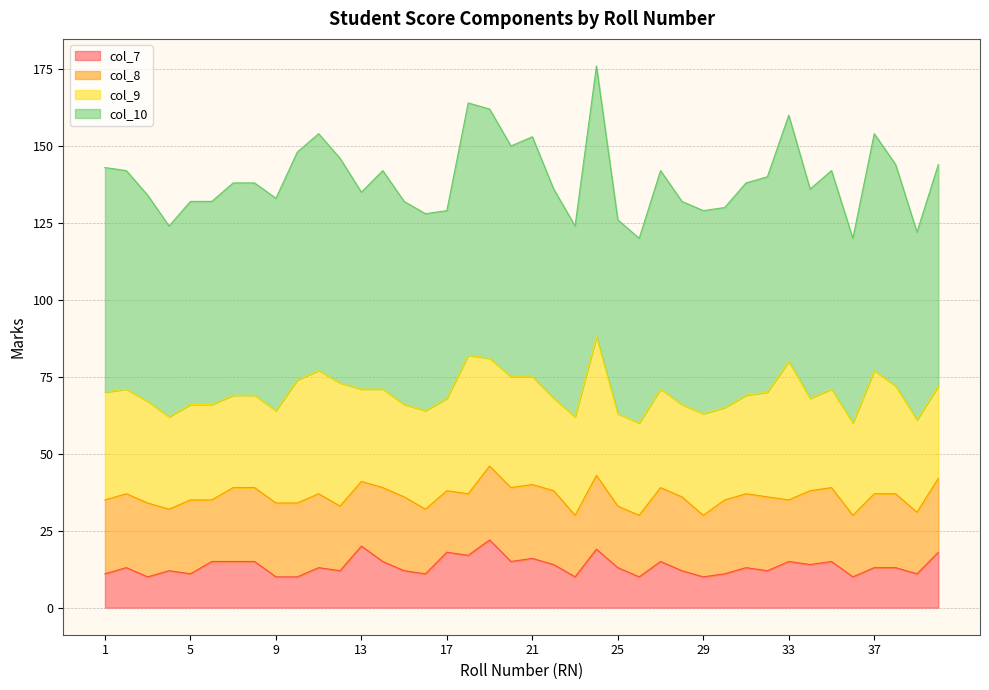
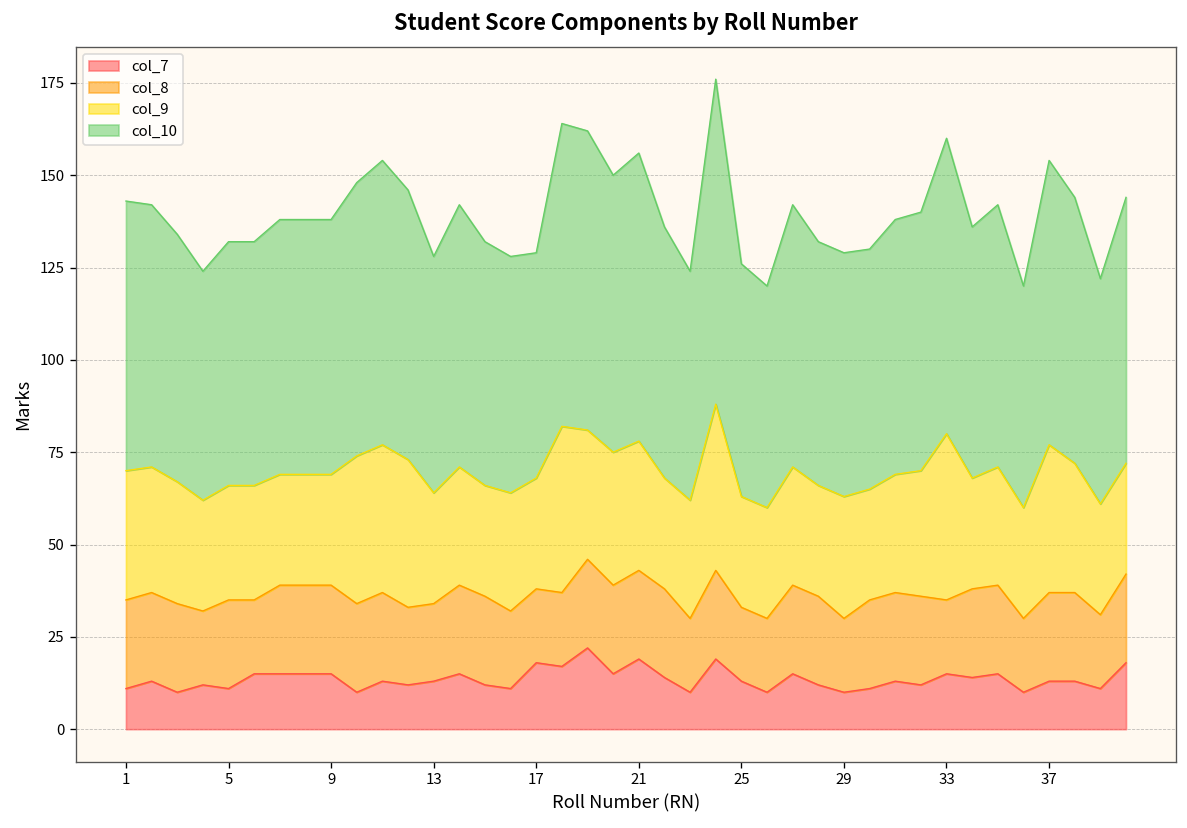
  {
    "col_7": {
      "1": 11,
      "5": 11,
-     "9": 10,
-     "13": 20,
+     "9": 15,
+     "13": 13,
      "17": 18,
-     "21": 16,
+     "21": 19,
      "25": 13,
      "29": 10,
      "33": 15,
      "37": 13
    },
    "col_10": {
      "1": 73,
      "5": 66,
      "9": 69,
      "13": 64,
      "17": 61,
      "21": 78,
      "25": 63,
      "29": 66,
      "33": 80,
      "37": 77
    }
  }
